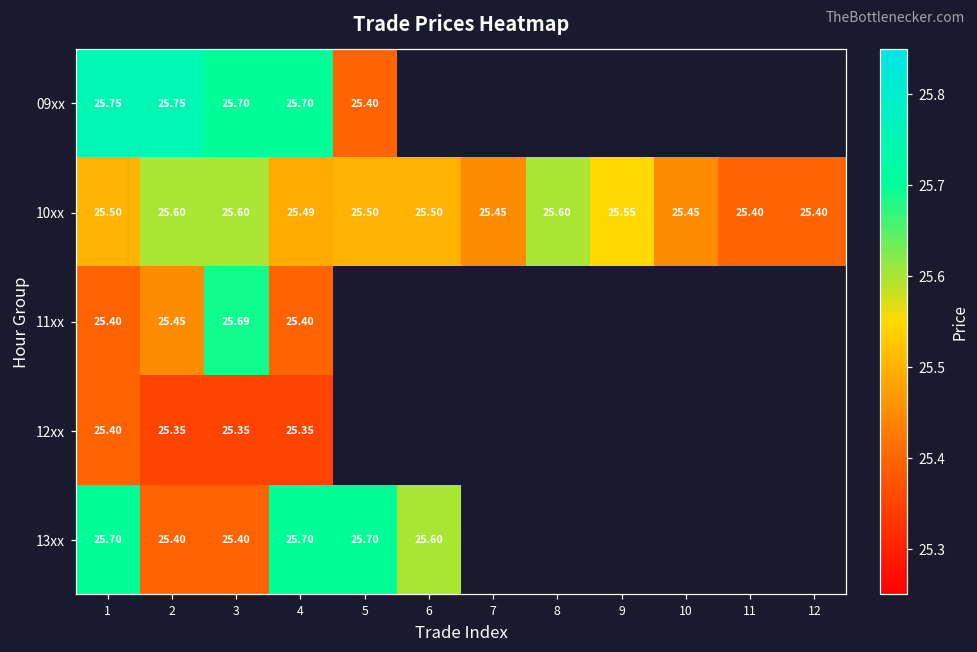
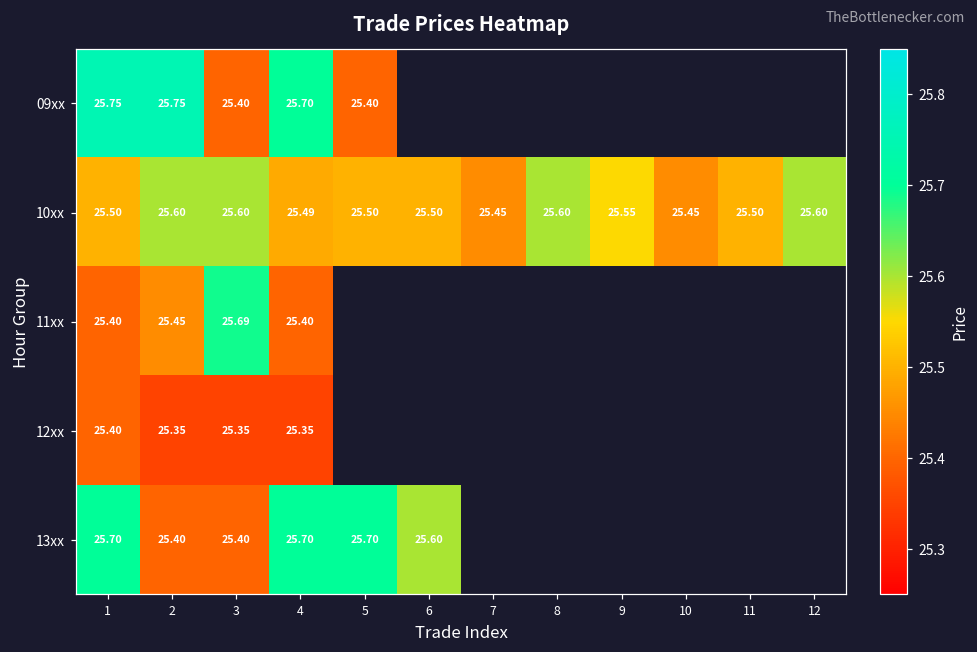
  {
    "09xx": {
      "1": 25.75,
      "2": 25.75,
-     "3": 25.70,
+     "3": 25.40,
      "4": 25.70,
      "5": 25.40
    },
    "10xx": {
      "1": 25.50,
      "2": 25.60,
      "3": 25.60,
      "4": 25.49,
      "5": 25.50,
      "6": 25.50,
      "7": 25.45,
      "8": 25.60,
      "9": 25.55,
      "10": 25.45,
-     "11": 25.40,
-     "12": 25.40
+     "11": 25.50,
+     "12": 25.60
    },
    "11xx": {
      "1": 25.40,
      "2": 25.45,
      "3": 25.69,
      "4": 25.40
    },
    "12xx": {
      "1": 25.40,
      "2": 25.35,
      "3": 25.35,
      "4": 25.35
    },
    "13xx": {
      "1": 25.70,
      "2": 25.40,
      "3": 25.40,
      "4": 25.70,
      "5": 25.70,
      "6": 25.60
    }
  }
